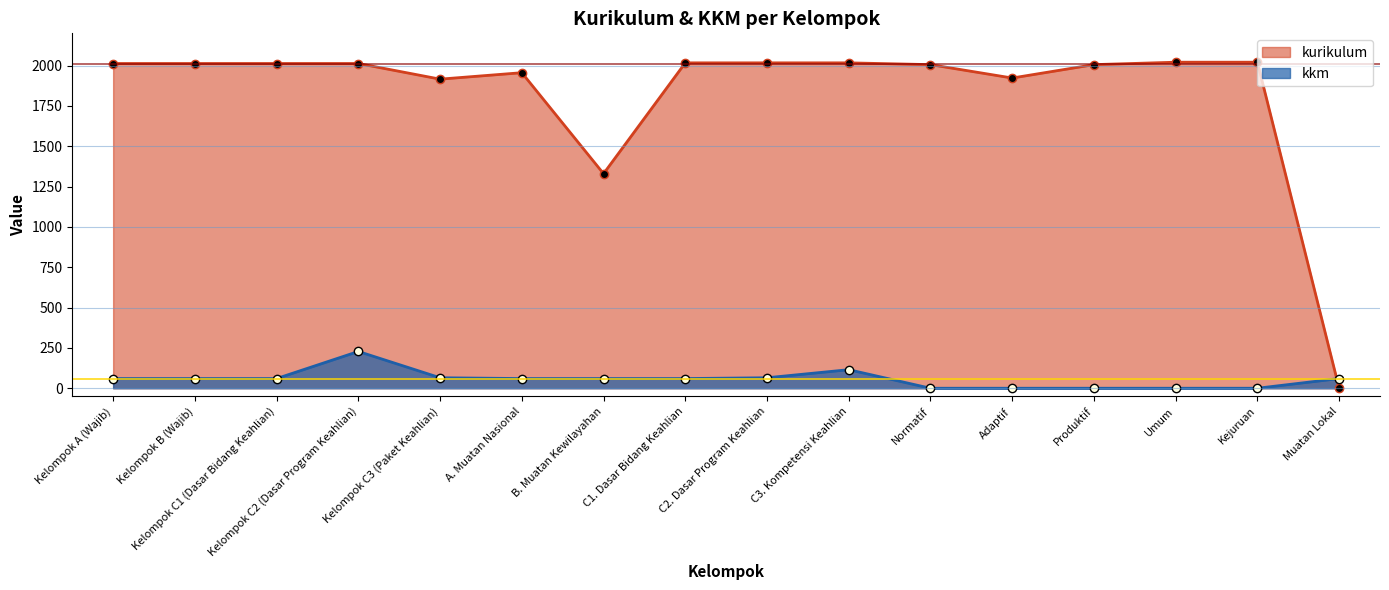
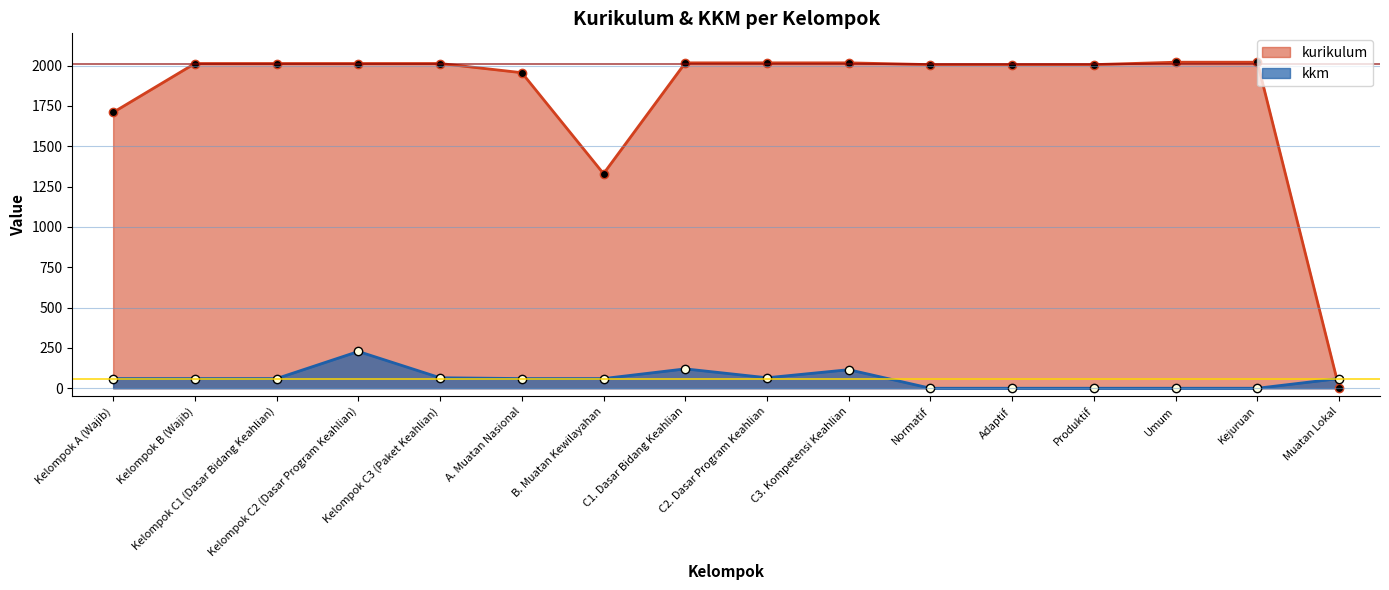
  {
    "kurikulum": {
-     "Kelompok A (Wajib)": 2010,
+     "Kelompok A (Wajib)": 1710,
      "Kelompok B (Wajib)": 2010,
      "Kelompok C1 (Dasar Bidang Keahlian)": 2010,
      "Kelompok C2 (Dasar Program Keahlian)": 2010,
-     "Kelompok C3 (Paket Keahlian)": 1920,
+     "Kelompok C3 (Paket Keahlian)": 2010,
      "A. Muatan Nasional": 1960,
      "B. Muatan Kewilayahan": 1330,
      "C1. Dasar Bidang Keahlian": 2020,
      "C2. Dasar Program Keahlian": 2020,
      "C3. Kompetensi Keahlian": 2020,
      "Normatif": 2010,
-     "Adaptif": 1920,
+     "Adaptif": 2010,
      "Produktif": 2010,
      "Umum": 2020,
      "Muatan Lokal": 0
    },
    "kkm": {
      "Kelompok A (Wajib)": 60,
      "Kelompok B (Wajib)": 60,
      "Kelompok C1 (Dasar Bidang Keahlian)": 60,
      "Kelompok C2 (Dasar Program Keahlian)": 230,
      "Kelompok C3 (Paket Keahlian)": 70,
      "A. Muatan Nasional": 60,
      "B. Muatan Kewilayahan": 60,
-     "C1. Dasar Bidang Keahlian": 60,
+     "C1. Dasar Bidang Keahlian": 120,
      "C2. Dasar Program Keahlian": 70,
      "C3. Kompetensi Keahlian": 120,
      "Normatif": 0,
      "Adaptif": 0,
      "Produktif": 0,
      "Umum": 0,
      "Kejuruan": 0,
      "Muatan Lokal": 60
    }
  }
